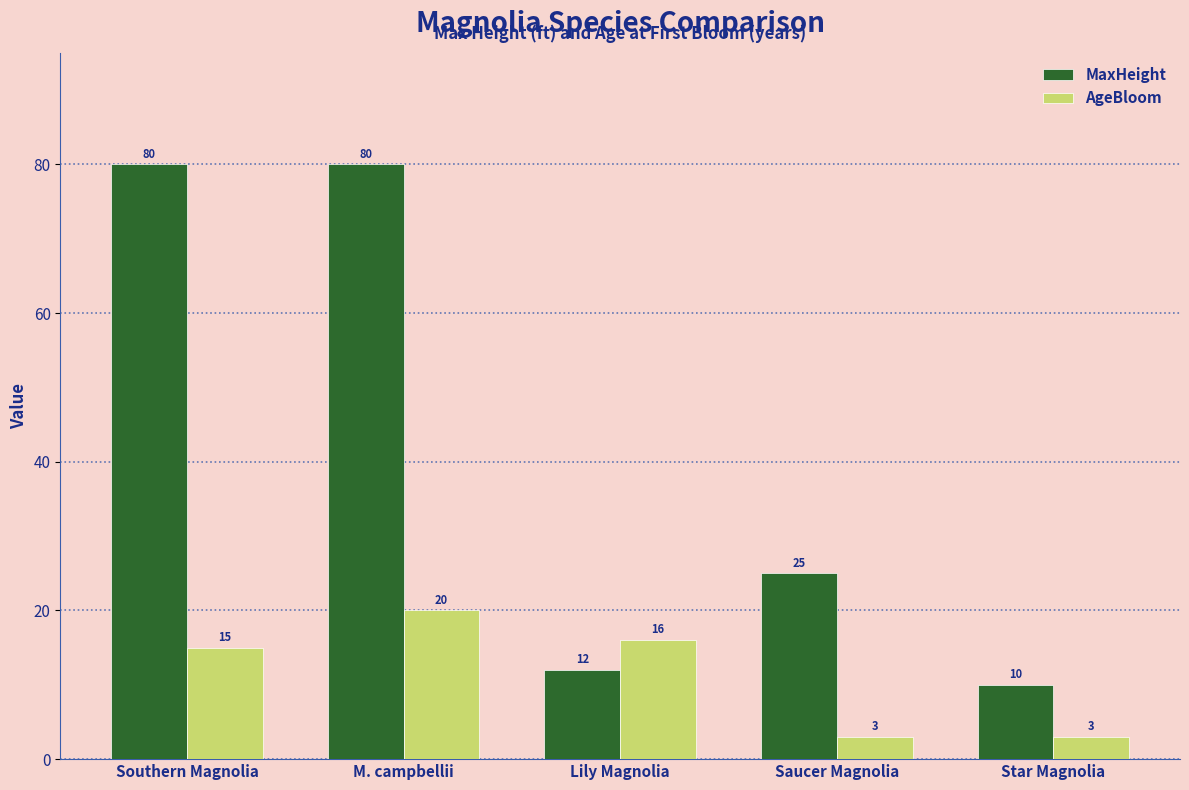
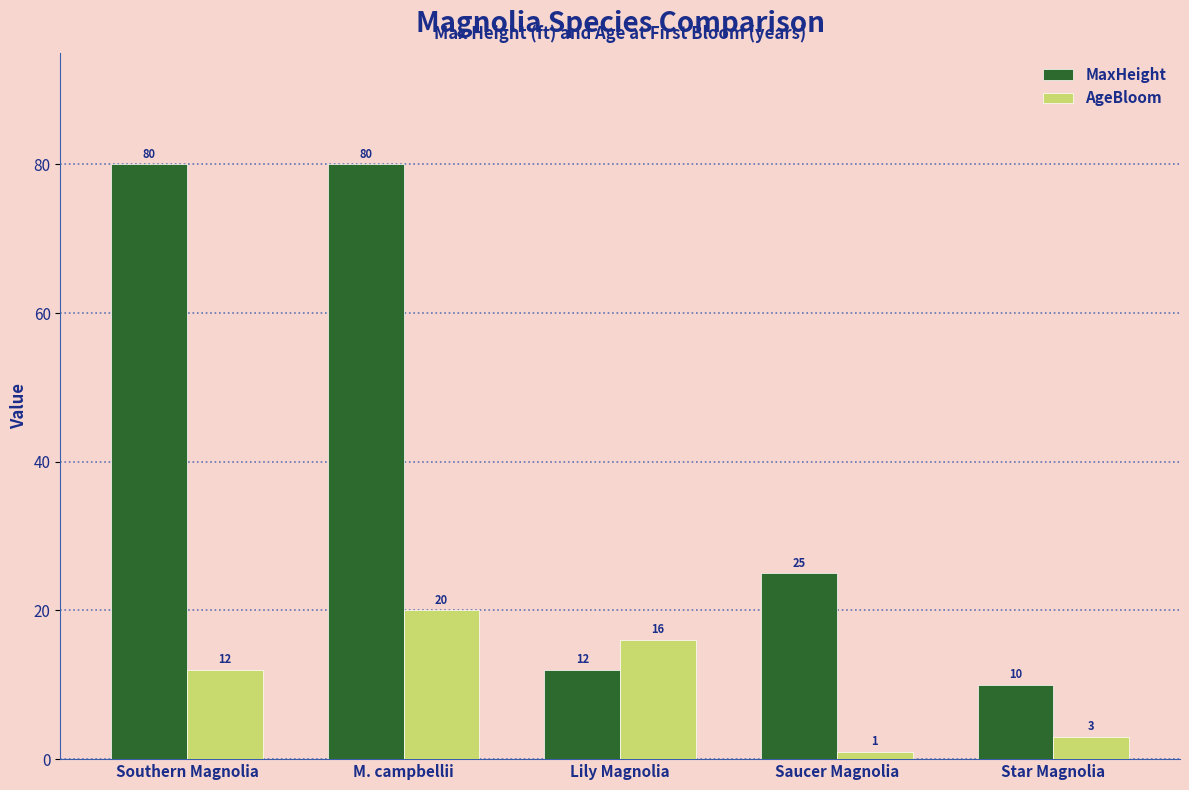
  {
    "MaxHeight": {
      "Southern Magnolia": 80,
      "M. campbellii": 80,
      "Lily Magnolia": 12,
      "Saucer Magnolia": 25,
      "Star Magnolia": 10
    },
    "AgeBloom": {
-     "Southern Magnolia": 15,
+     "Southern Magnolia": 12,
      "M. campbellii": 20,
      "Lily Magnolia": 16,
-     "Saucer Magnolia": 3,
+     "Saucer Magnolia": 1,
      "Star Magnolia": 3
    }
  }
